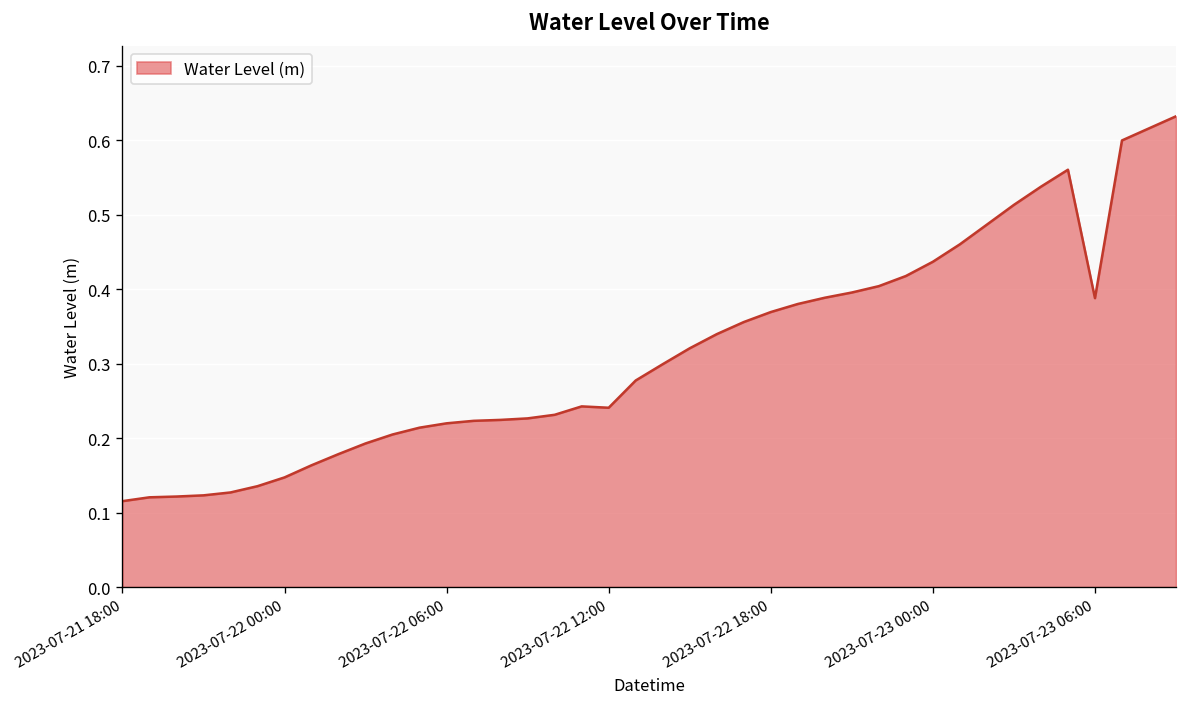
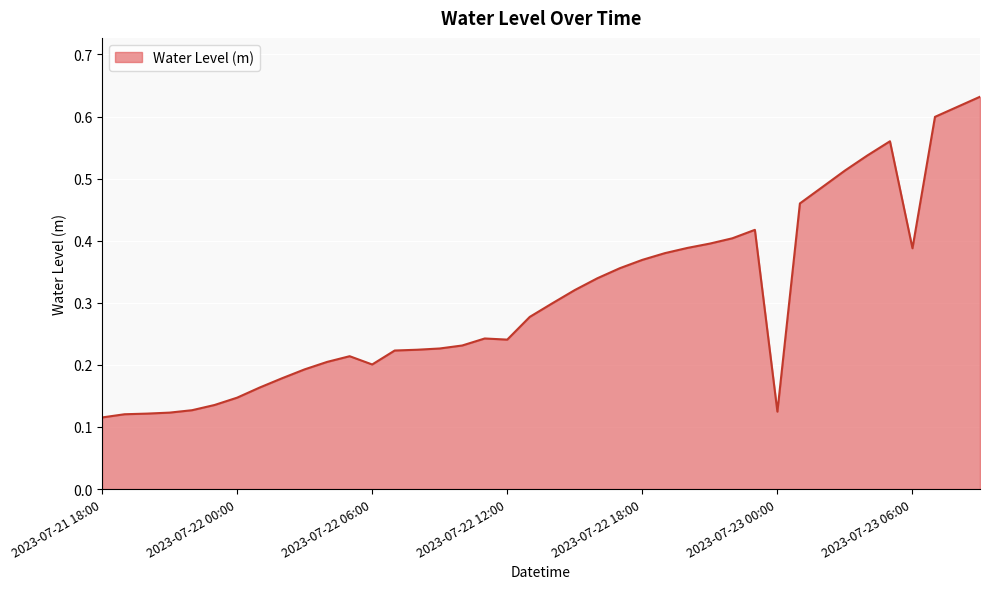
  {
    "2023-07-21 18:00": 0.12,
    "2023-07-22 00:00": 0.15,
-   "2023-07-22 06:00": 0.22,
+   "2023-07-22 06:00": 0.20,
    "2023-07-22 12:00": 0.24,
    "2023-07-22 18:00": 0.37,
-   "2023-07-23 00:00": 0.44,
+   "2023-07-23 00:00": 0.12,
    "2023-07-23 06:00": 0.39
  }
